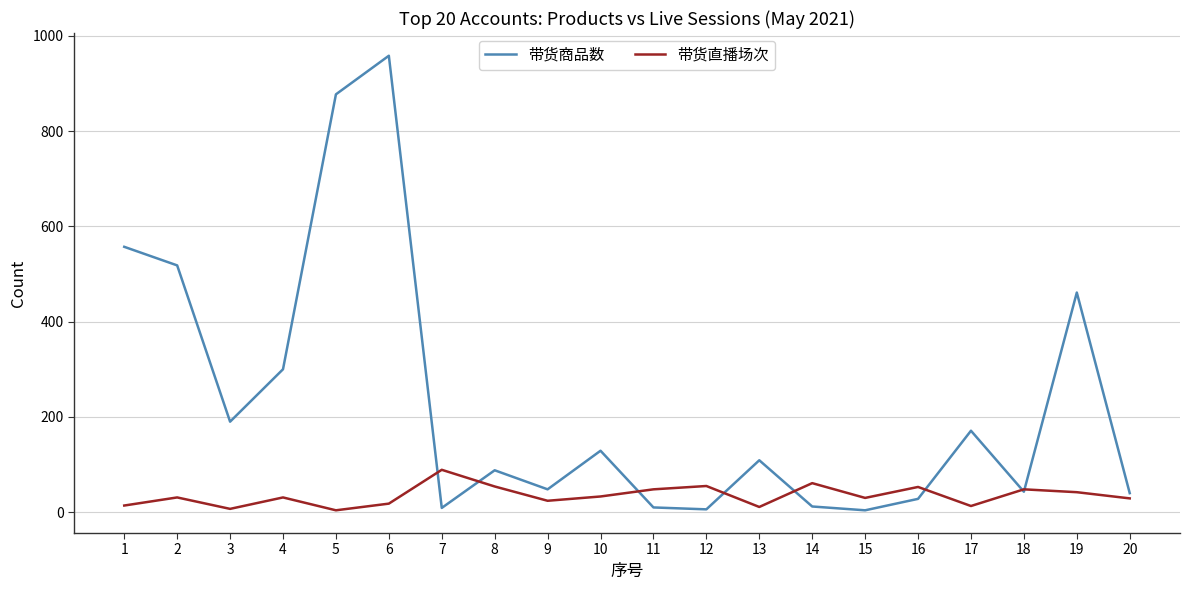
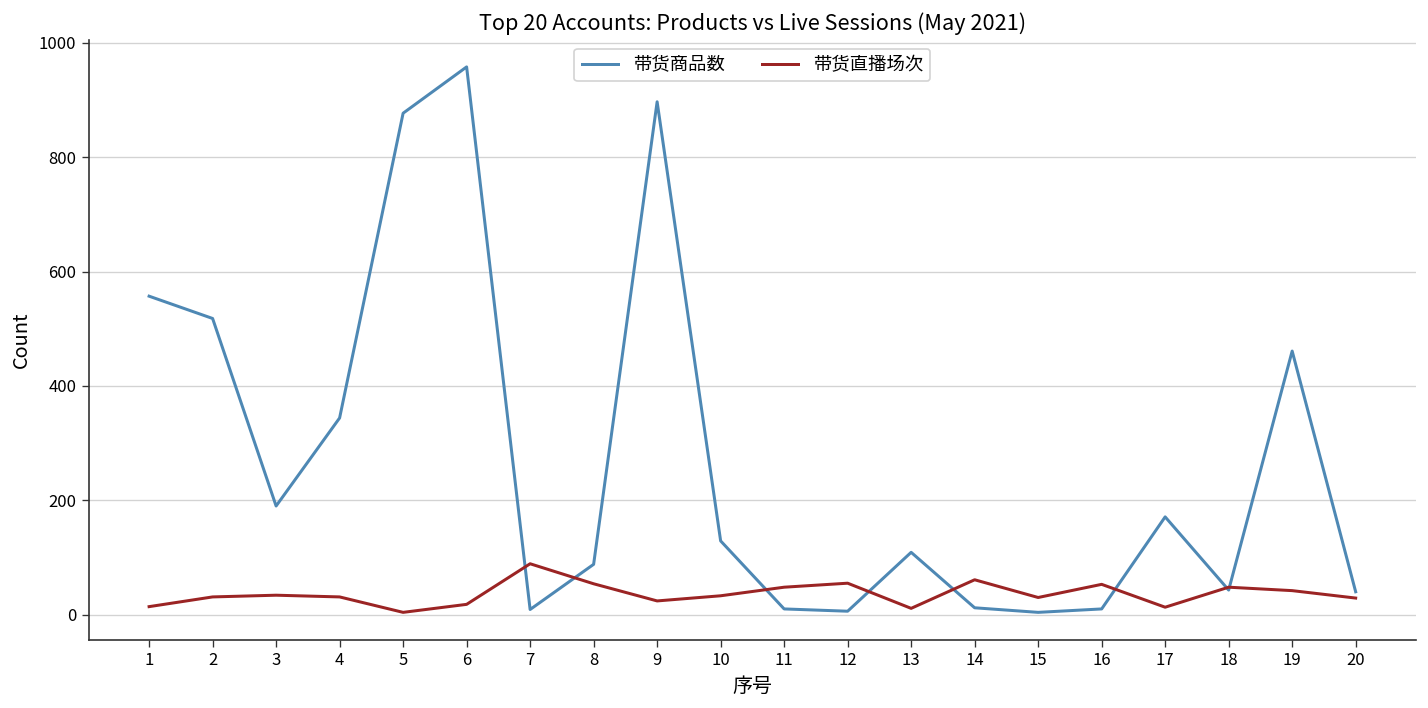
  {
    "带货商品数": {
      "1": 560,
      "2": 520,
      "3": 190,
-     "4": 300,
+     "4": 340,
      "5": 880,
      "6": 960,
      "7": 10,
      "8": 90,
-     "9": 50,
+     "9": 900,
      "10": 130,
      "11": 10,
      "12": 10,
      "13": 110,
      "14": 10,
      "15": 0,
-     "16": 30,
+     "16": 10,
      "17": 170,
      "19": 460,
      "20": 40
    },
    "带货直播场次": {
      "1": 10,
      "2": 30,
-     "3": 10,
+     "3": 30,
      "4": 30,
      "5": 0,
      "6": 20,
      "7": 90,
      "8": 50,
      "9": 20,
      "10": 30,
      "11": 50,
      "12": 60,
      "13": 10,
      "14": 60,
      "15": 30,
      "16": 50,
      "17": 10,
      "19": 40,
      "20": 30
    }
  }
